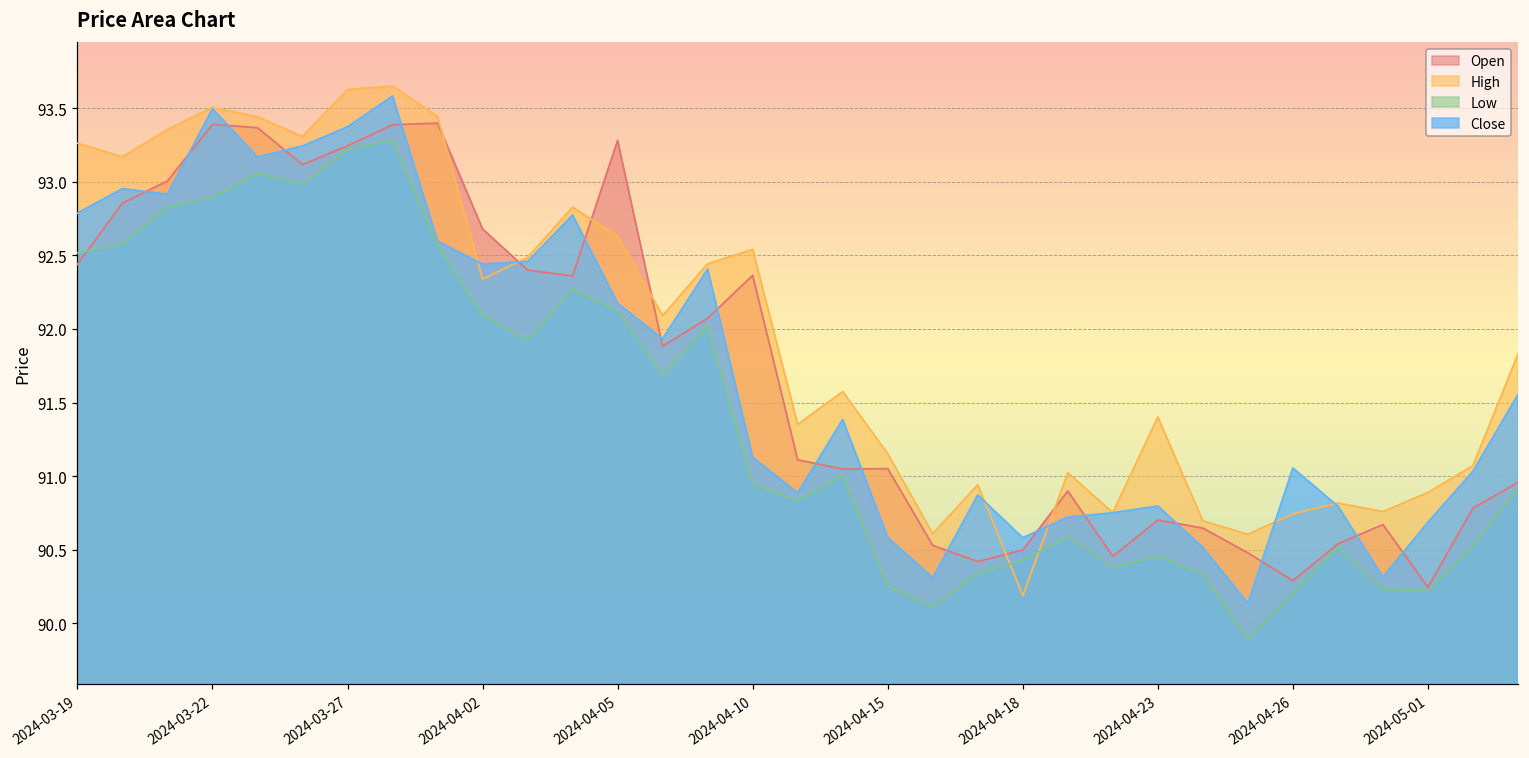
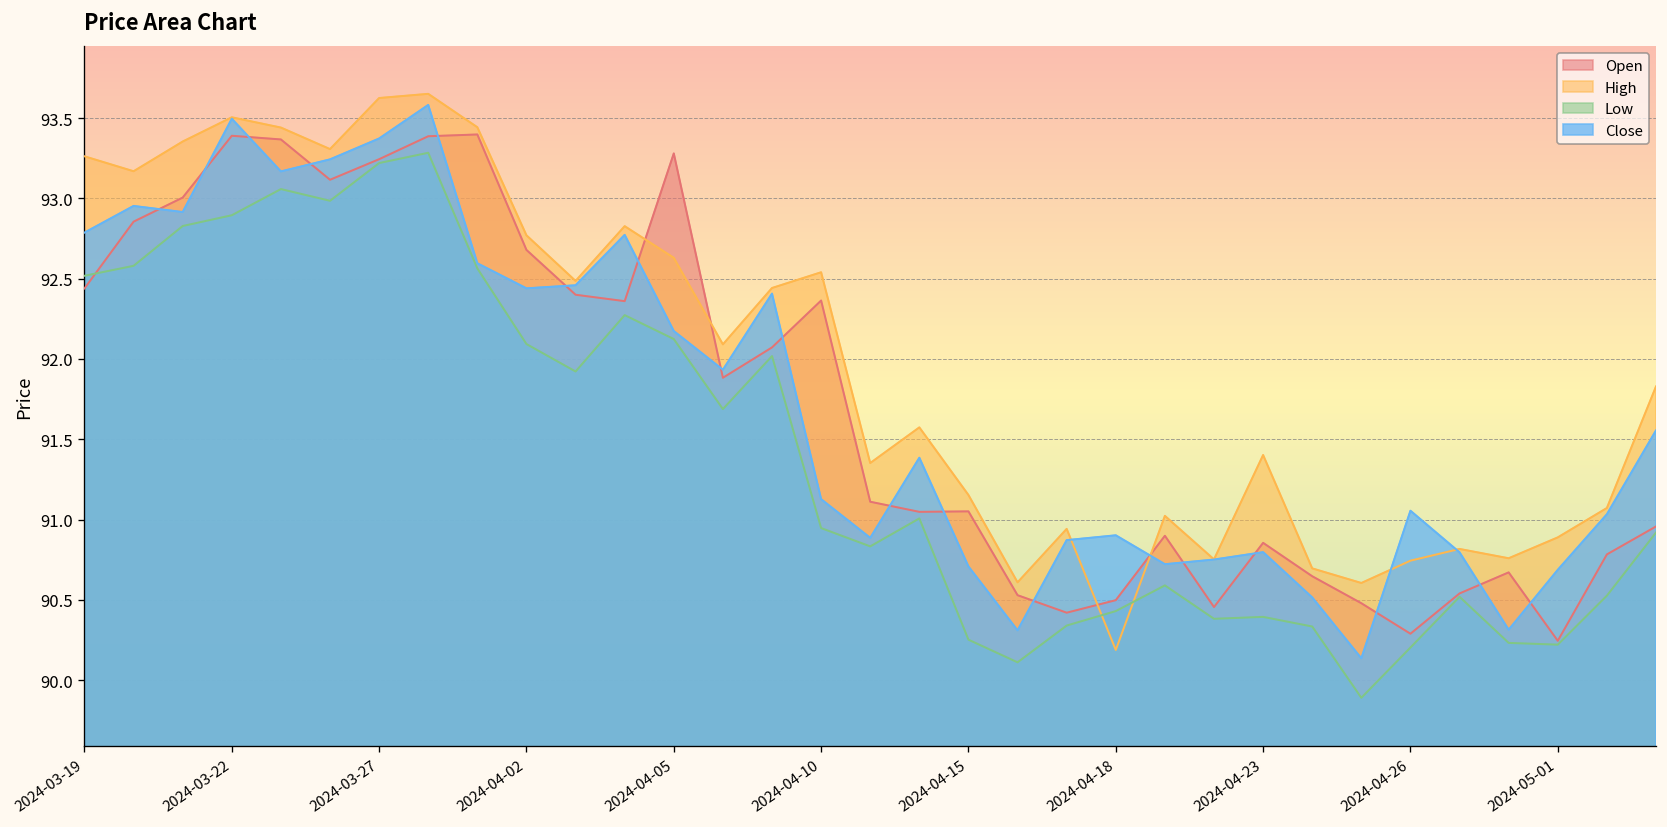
  {
    "Open": {
      "2024-03-19": 92.44,
      "2024-03-22": 93.39,
      "2024-03-27": 93.24,
      "2024-04-02": 92.68,
      "2024-04-05": 93.28,
      "2024-04-10": 92.36,
      "2024-04-15": 91.05,
      "2024-04-18": 90.50,
-     "2024-04-23": 90.70,
+     "2024-04-23": 90.86,
      "2024-04-26": 90.29,
      "2024-05-01": 90.25
    },
    "High": {
      "2024-03-19": 93.26,
      "2024-03-27": 93.63,
-     "2024-04-02": 92.34,
+     "2024-04-02": 92.77,
      "2024-04-05": 92.63,
      "2024-04-10": 92.54,
      "2024-04-15": 91.15,
      "2024-04-18": 90.19,
      "2024-04-23": 91.40,
      "2024-04-26": 90.74,
      "2024-05-01": 90.89
    },
    "Low": {
      "2024-03-19": 92.52,
      "2024-03-22": 92.90,
      "2024-03-27": 93.22,
      "2024-04-02": 92.09,
      "2024-04-05": 92.12,
      "2024-04-10": 90.95,
      "2024-04-15": 90.25,
      "2024-04-18": 90.43,
-     "2024-04-23": 90.46,
+     "2024-04-23": 90.39,
      "2024-04-26": 90.20,
      "2024-05-01": 90.22
    },
    "Close": {
      "2024-03-19": 92.79,
      "2024-03-27": 93.37,
      "2024-04-02": 92.44,
      "2024-04-05": 92.17,
      "2024-04-10": 91.13,
-     "2024-04-15": 90.58,
-     "2024-04-18": 90.58,
+     "2024-04-15": 90.71,
+     "2024-04-18": 90.90,
      "2024-04-23": 90.80,
      "2024-04-26": 91.06,
      "2024-05-01": 90.69
    }
  }
